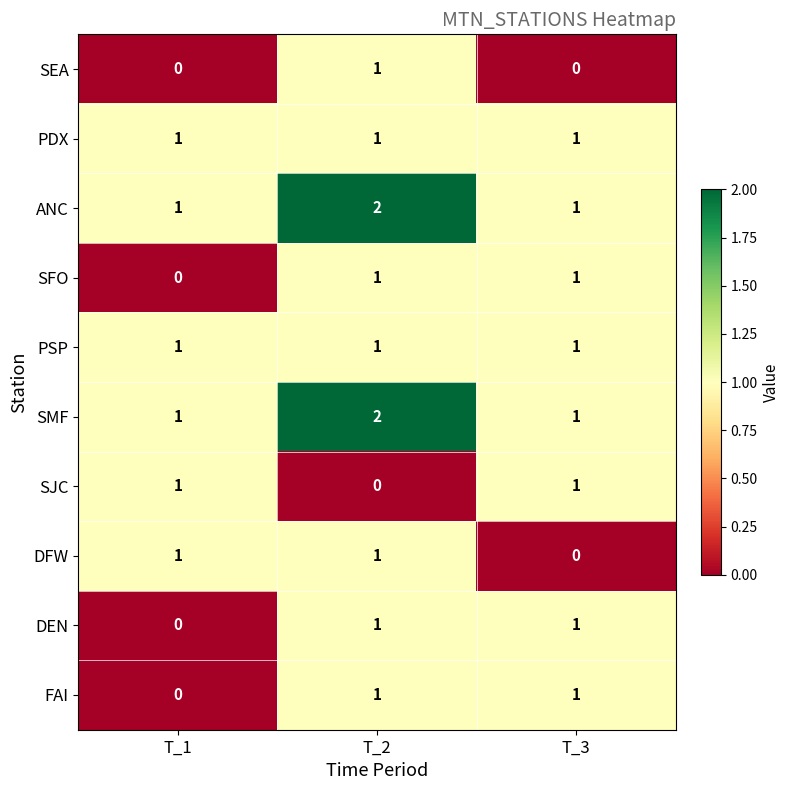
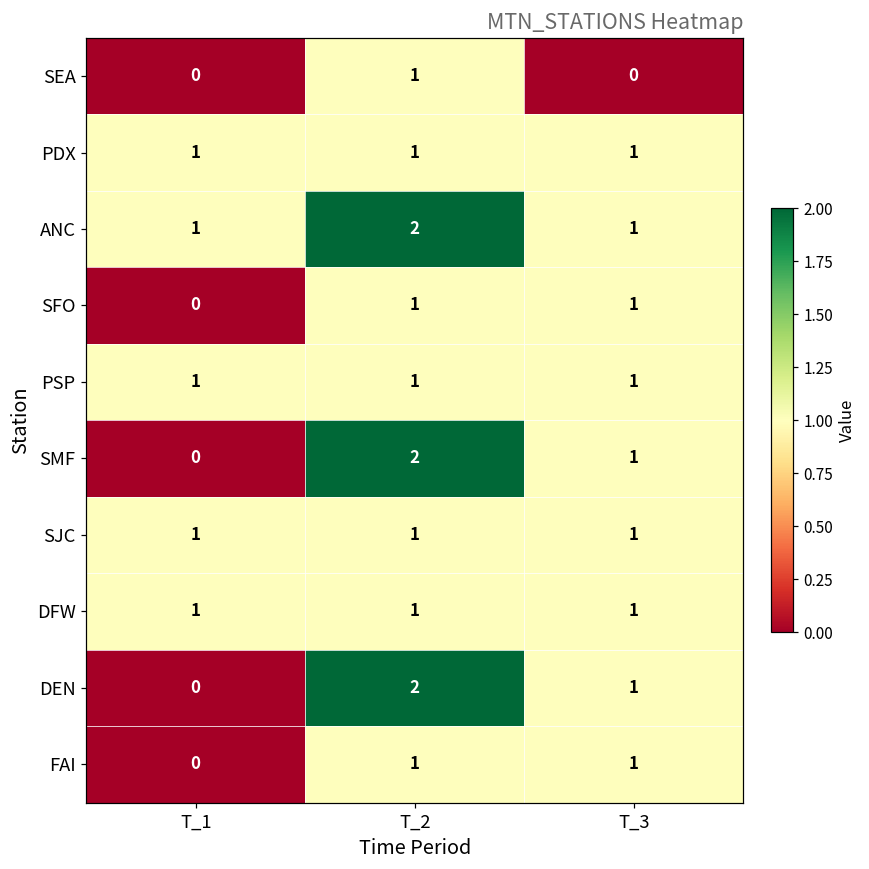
  {
    "SEA": {
      "T_1": 0,
      "T_2": 1,
      "T_3": 0
    },
    "PDX": {
      "T_1": 1,
      "T_2": 1,
      "T_3": 1
    },
    "ANC": {
      "T_1": 1,
      "T_2": 2,
      "T_3": 1
    },
    "SFO": {
      "T_1": 0,
      "T_2": 1,
      "T_3": 1
    },
    "PSP": {
      "T_1": 1,
      "T_2": 1,
      "T_3": 1
    },
    "SMF": {
-     "T_1": 1,
+     "T_1": 0,
      "T_2": 2,
      "T_3": 1
    },
    "SJC": {
      "T_1": 1,
-     "T_2": 0,
+     "T_2": 1,
      "T_3": 1
    },
    "DFW": {
      "T_1": 1,
      "T_2": 1,
-     "T_3": 0
+     "T_3": 1
    },
    "DEN": {
      "T_1": 0,
-     "T_2": 1,
+     "T_2": 2,
      "T_3": 1
    },
    "FAI": {
      "T_1": 0,
      "T_2": 1,
      "T_3": 1
    }
  }
